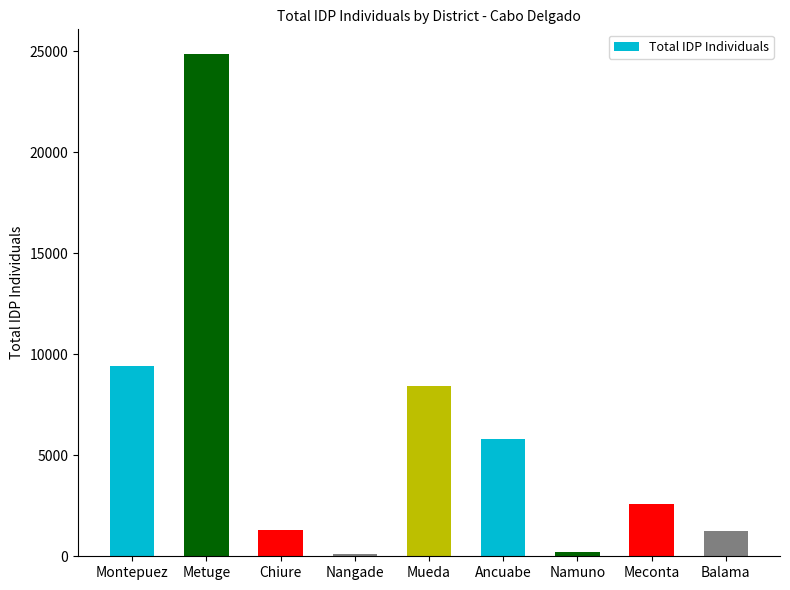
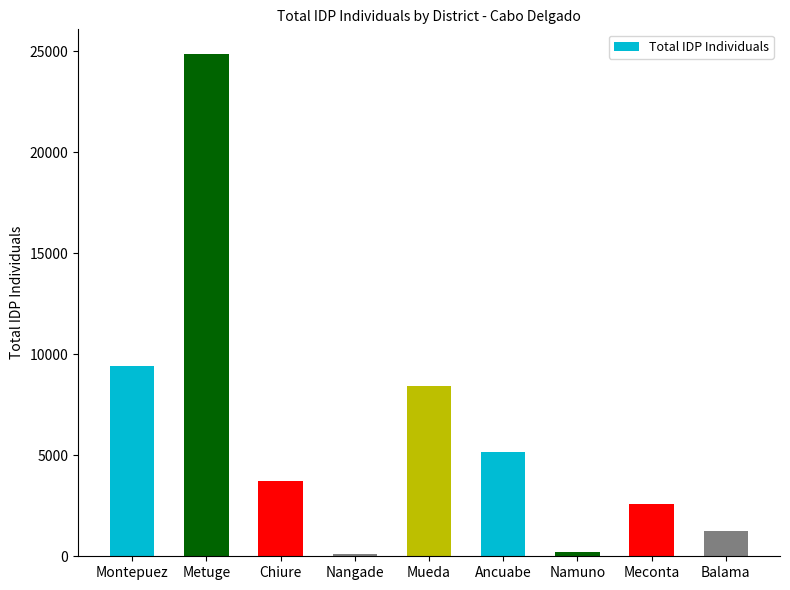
  {
    "Montepuez": 9400,
    "Metuge": 24800,
-   "Chiure": 1300,
+   "Chiure": 3700,
    "Nangade": 100,
    "Mueda": 8400,
-   "Ancuabe": 5800,
+   "Ancuabe": 5200,
    "Namuno": 200,
    "Meconta": 2600,
    "Balama": 1300
  }
